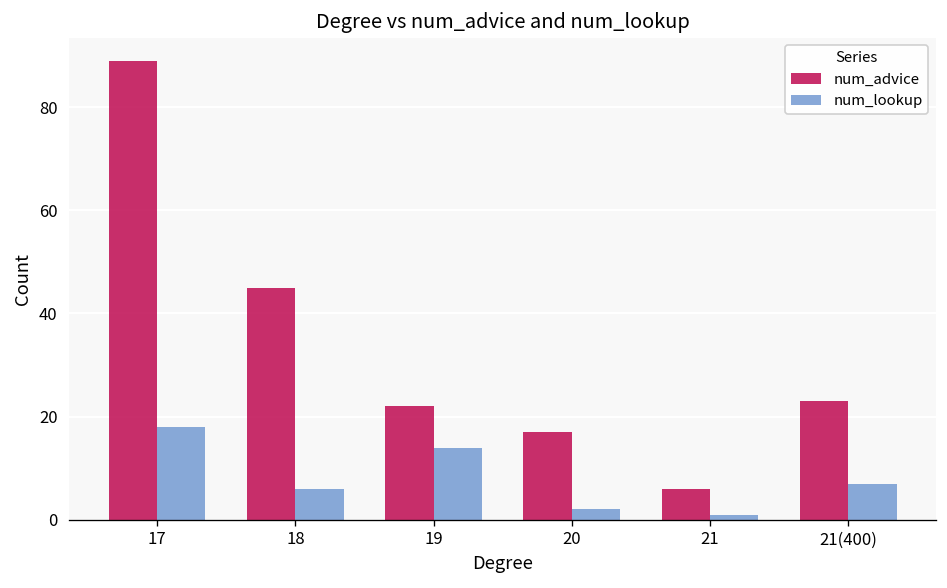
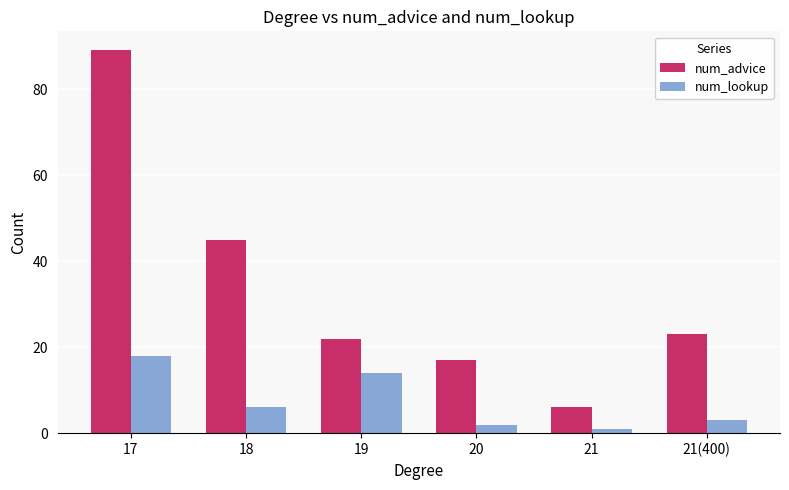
  {
    "num_advice": {
      "17": 89,
      "18": 45,
      "19": 22,
      "20": 17,
      "21": 6,
      "21(400)": 23
    },
    "num_lookup": {
      "17": 18,
      "18": 6,
      "19": 14,
      "20": 2,
      "21": 1,
-     "21(400)": 7
+     "21(400)": 3
    }
  }
